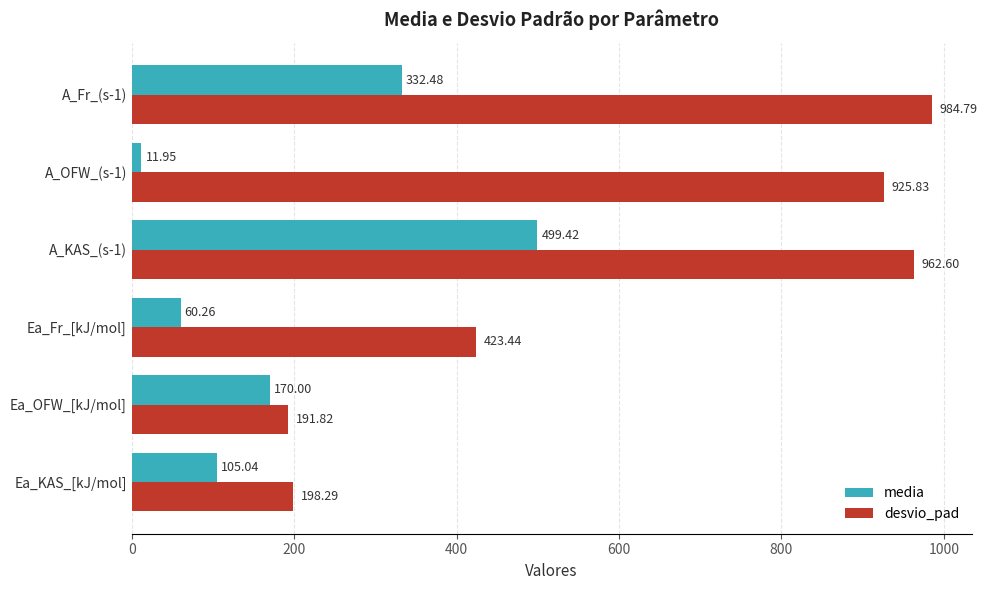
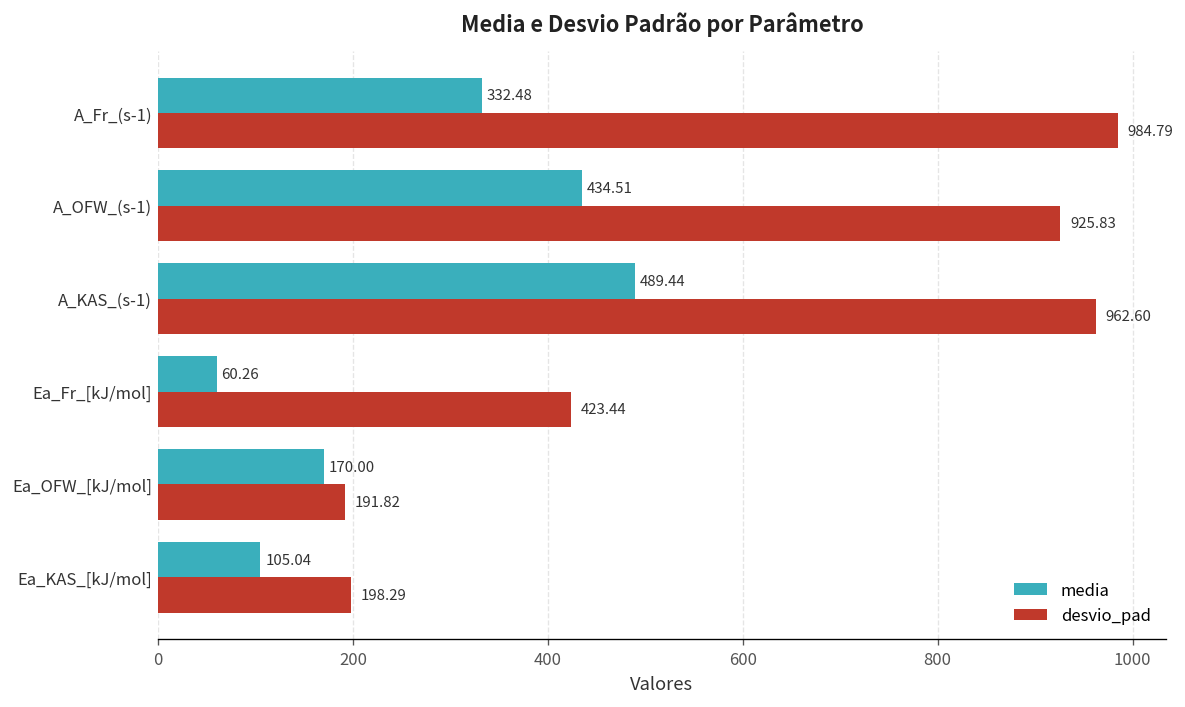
  {
    "media": {
      "A_Fr_(s-1)": 332.48,
-     "A_OFW_(s-1)": 11.95,
-     "A_KAS_(s-1)": 499.42,
+     "A_OFW_(s-1)": 434.51,
+     "A_KAS_(s-1)": 489.44,
      "Ea_Fr_[kJ/mol]": 60.26,
      "Ea_OFW_[kJ/mol]": 170.00,
      "Ea_KAS_[kJ/mol]": 105.04
    },
    "desvio_pad": {
      "A_Fr_(s-1)": 984.79,
      "A_OFW_(s-1)": 925.83,
      "A_KAS_(s-1)": 962.60,
      "Ea_Fr_[kJ/mol]": 423.44,
      "Ea_OFW_[kJ/mol]": 191.82,
      "Ea_KAS_[kJ/mol]": 198.29
    }
  }
